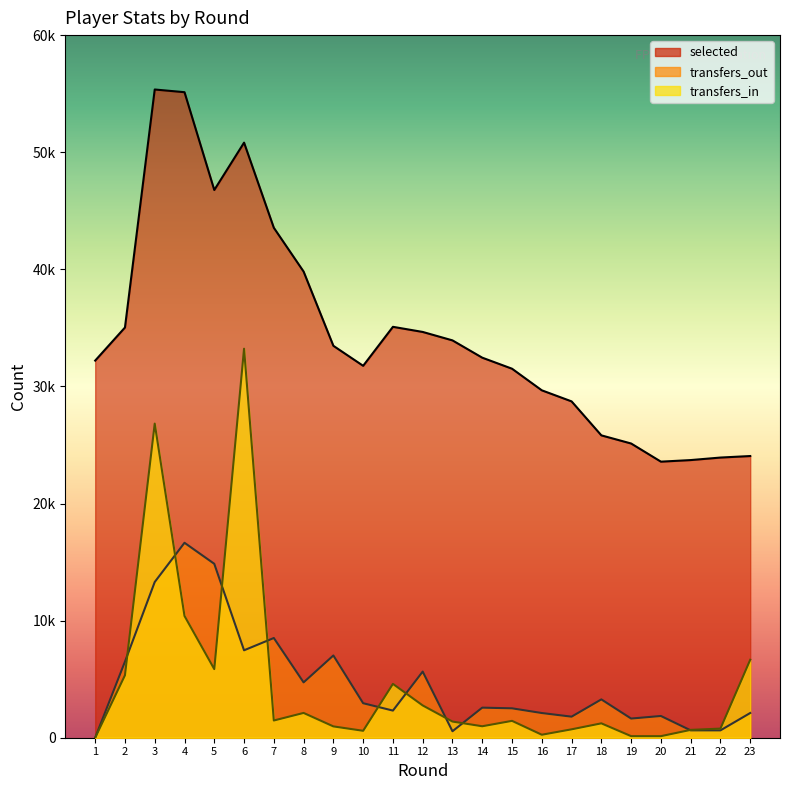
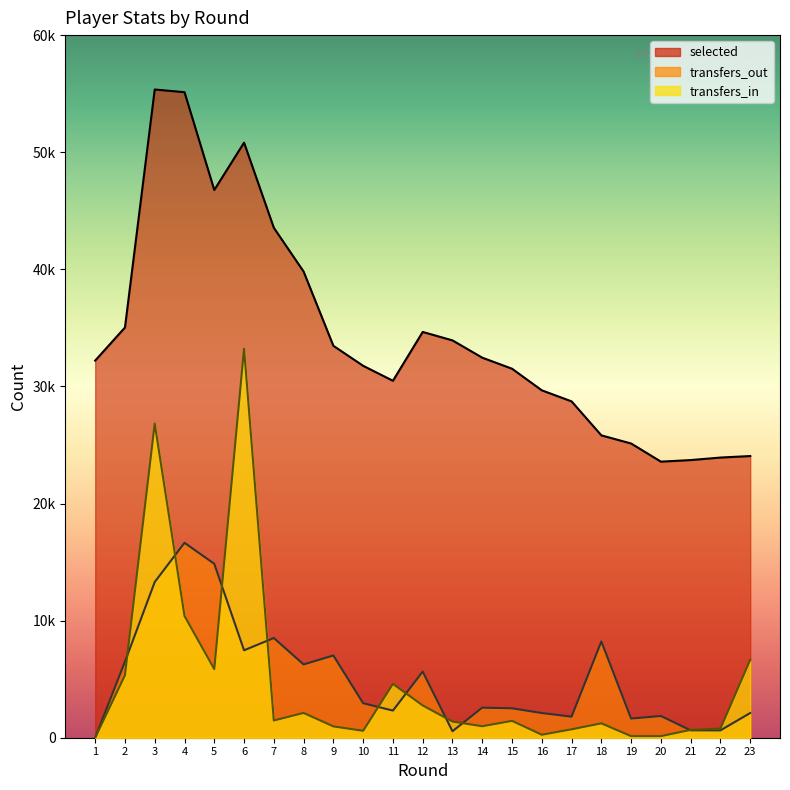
  {
    "selected": {
      "1": 32200,
      "2": 35000,
      "3": 55400,
      "4": 55100,
      "5": 46800,
      "6": 50800,
      "7": 43500,
      "8": 39800,
      "9": 33500,
      "10": 31800,
-     "11": 35100,
+     "11": 30500,
      "12": 34700,
      "13": 33900,
      "14": 32500,
      "15": 31500,
      "16": 29700,
      "17": 28700,
      "18": 25800,
      "19": 25100,
      "20": 23600,
      "21": 23700,
      "22": 23900,
      "23": 24100
    },
    "transfers_out": {
      "2": 6500,
      "3": 13300,
      "4": 16600,
      "5": 14900,
      "6": 7500,
      "7": 8500,
-     "8": 4700,
+     "8": 6300,
      "9": 7000,
      "10": 2900,
      "11": 2300,
      "12": 5600,
      "13": 600,
      "14": 2600,
      "15": 2500,
      "16": 2100,
      "17": 1800,
-     "18": 3300,
+     "18": 8200,
      "19": 1600,
      "20": 1900,
      "23": 2100
    },
    "transfers_in": {
      "2": 5300,
      "3": 26800,
      "4": 10400,
      "5": 5900,
      "6": 33200,
      "7": 1500,
      "8": 2100,
      "9": 1000,
      "10": 600,
      "11": 4600,
      "12": 2800,
      "13": 1400,
      "14": 1000,
      "15": 1400,
      "16": 300,
      "17": 700,
      "18": 1200,
      "19": 100,
      "20": 100,
      "23": 6700
    }
  }
